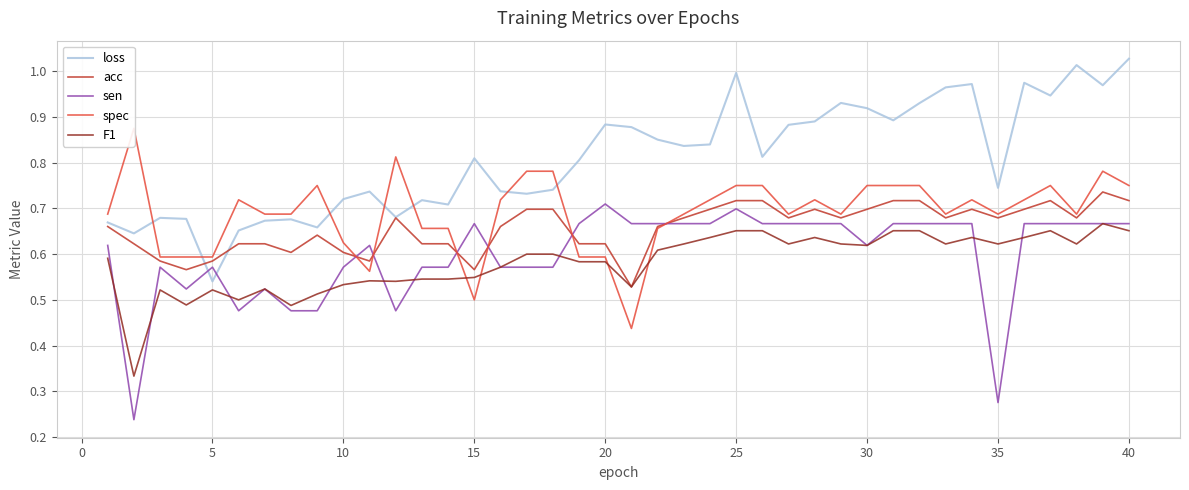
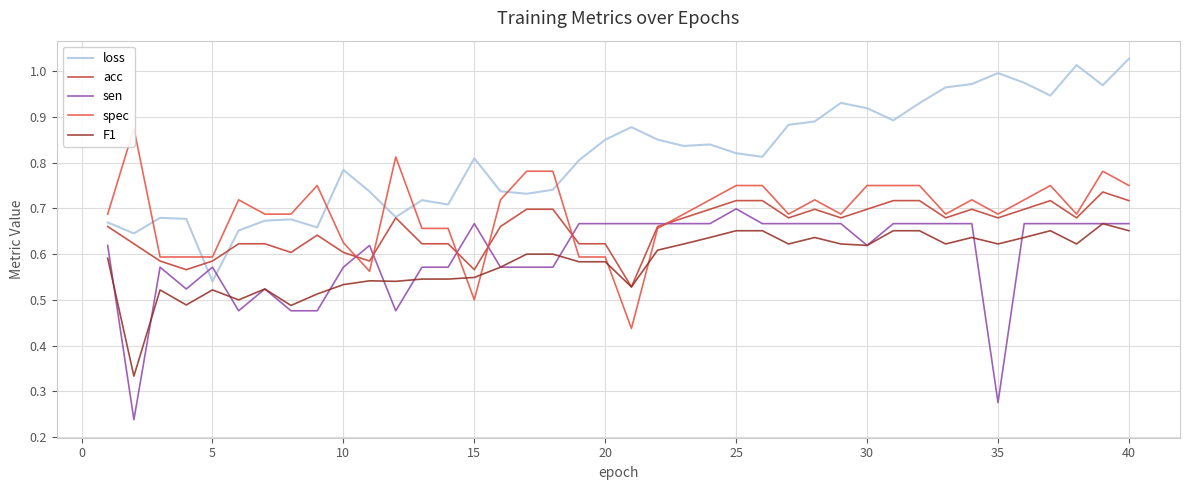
  {
    "loss": {
      "5": 0.54,
-     "10": 0.72,
+     "10": 0.78,
      "15": 0.81,
-     "20": 0.88,
-     "25": 1.00,
+     "20": 0.85,
+     "25": 0.82,
      "30": 0.92,
-     "35": 0.74,
+     "35": 1.00,
      "40": 1.03
    },
    "sen": {
      "5": 0.57,
      "10": 0.57,
      "15": 0.67,
-     "20": 0.71,
+     "20": 0.67,
      "25": 0.70,
      "35": 0.28,
      "40": 0.67
    }
  }
